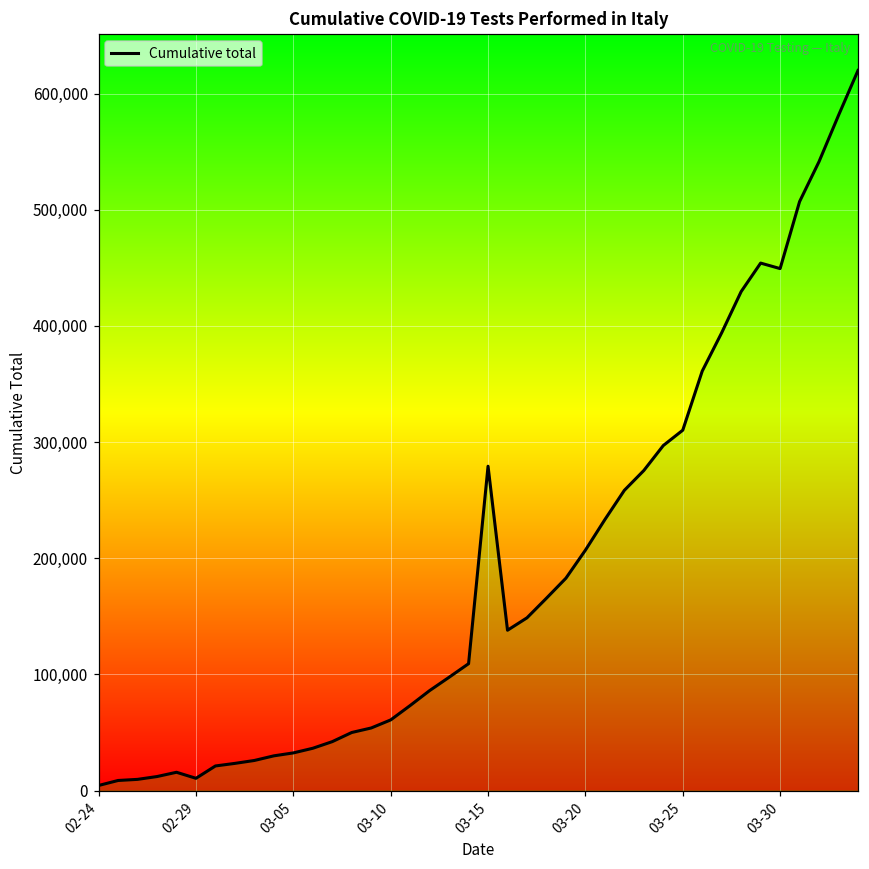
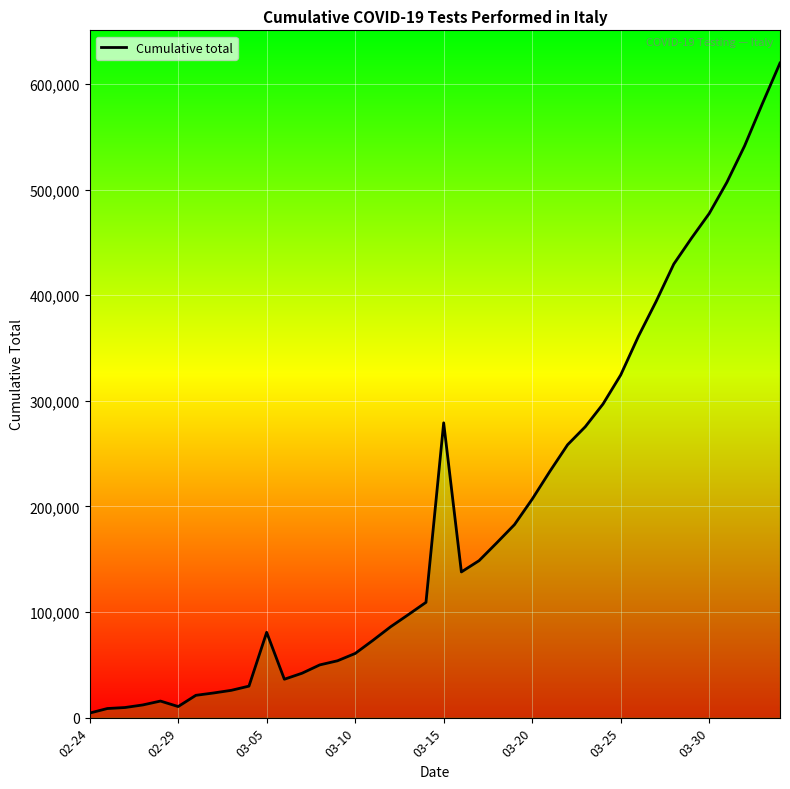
  {
    "02-24": "4,000",
    "02-29": "11,000",
-   "03-05": "32,000",
+   "03-05": "81,000",
    "03-10": "61,000",
    "03-15": "279,000",
    "03-20": "207,000",
-   "03-25": "310,000",
-   "03-30": "449,000"
+   "03-25": "324,000",
+   "03-30": "477,000"
  }
